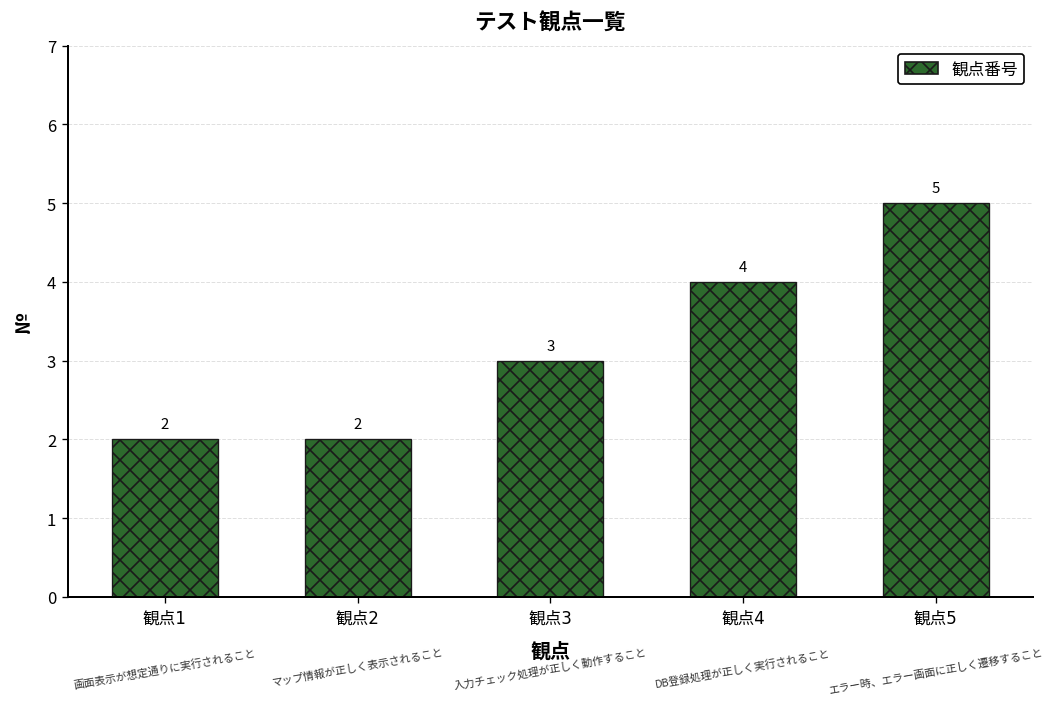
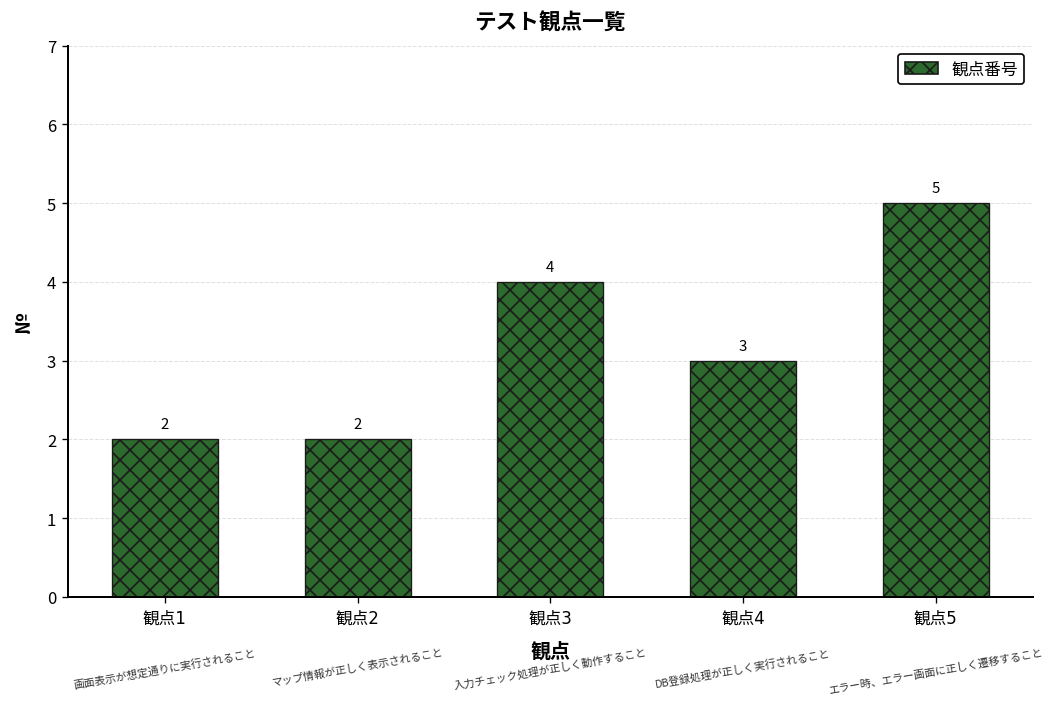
  {
    "観点1": 2,
    "観点2": 2,
-   "観点3": 3,
-   "観点4": 4,
+   "観点3": 4,
+   "観点4": 3,
    "観点5": 5
  }
